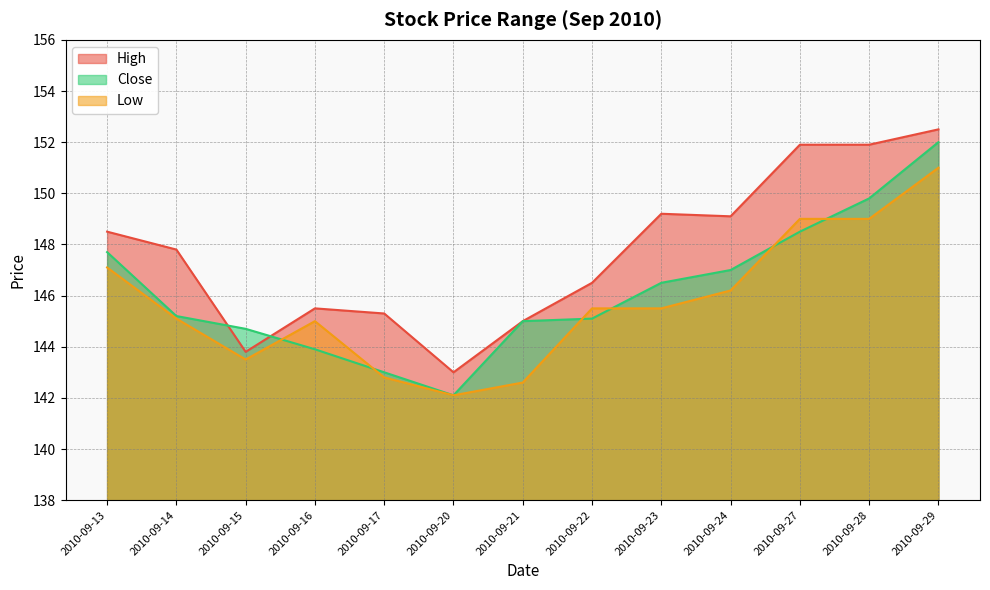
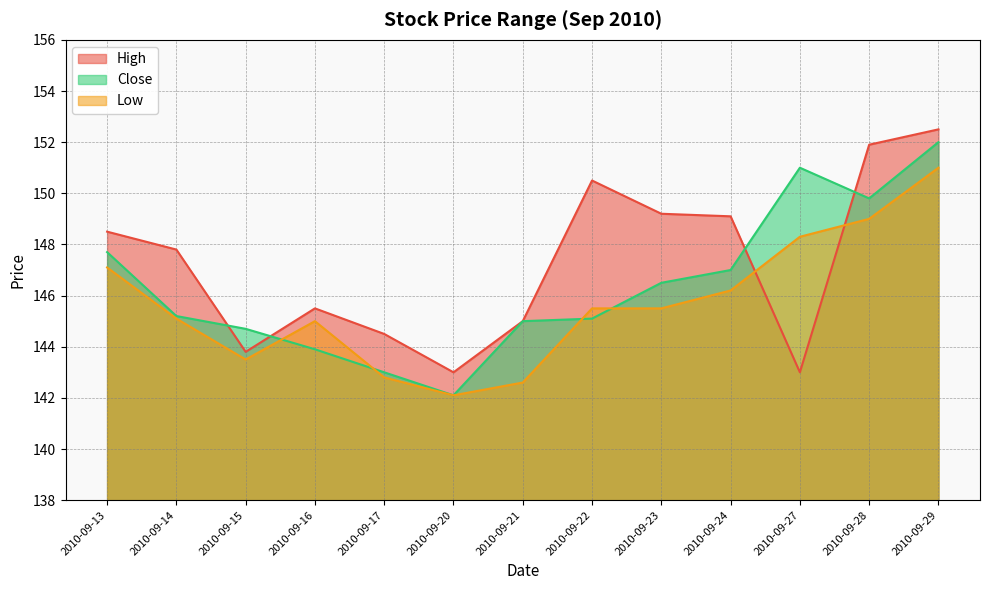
  {
    "High": {
      "2010-09-13": 148.5,
      "2010-09-14": 147.8,
      "2010-09-15": 143.8,
      "2010-09-16": 145.5,
-     "2010-09-17": 145.3,
+     "2010-09-17": 144.5,
      "2010-09-20": 143.0,
-     "2010-09-22": 146.5,
+     "2010-09-22": 150.5,
      "2010-09-23": 149.2,
      "2010-09-24": 149.1,
-     "2010-09-27": 151.9,
+     "2010-09-27": 143.0,
      "2010-09-28": 151.9,
      "2010-09-29": 152.5
    },
    "Close": {
      "2010-09-13": 147.7,
      "2010-09-14": 145.2,
      "2010-09-15": 144.7,
      "2010-09-16": 143.9,
      "2010-09-17": 143.0,
      "2010-09-22": 145.1,
      "2010-09-23": 146.5,
      "2010-09-24": 147.0,
-     "2010-09-27": 148.5,
+     "2010-09-27": 151.0,
      "2010-09-28": 149.8,
      "2010-09-29": 152.0
    },
    "Low": {
      "2010-09-13": 147.1,
      "2010-09-14": 145.1,
      "2010-09-15": 143.5,
      "2010-09-16": 145.0,
      "2010-09-17": 142.8,
      "2010-09-21": 142.6,
      "2010-09-22": 145.5,
      "2010-09-23": 145.5,
      "2010-09-24": 146.2,
-     "2010-09-27": 149.0,
+     "2010-09-27": 148.3,
      "2010-09-28": 149.0,
      "2010-09-29": 151.0
    }
  }
